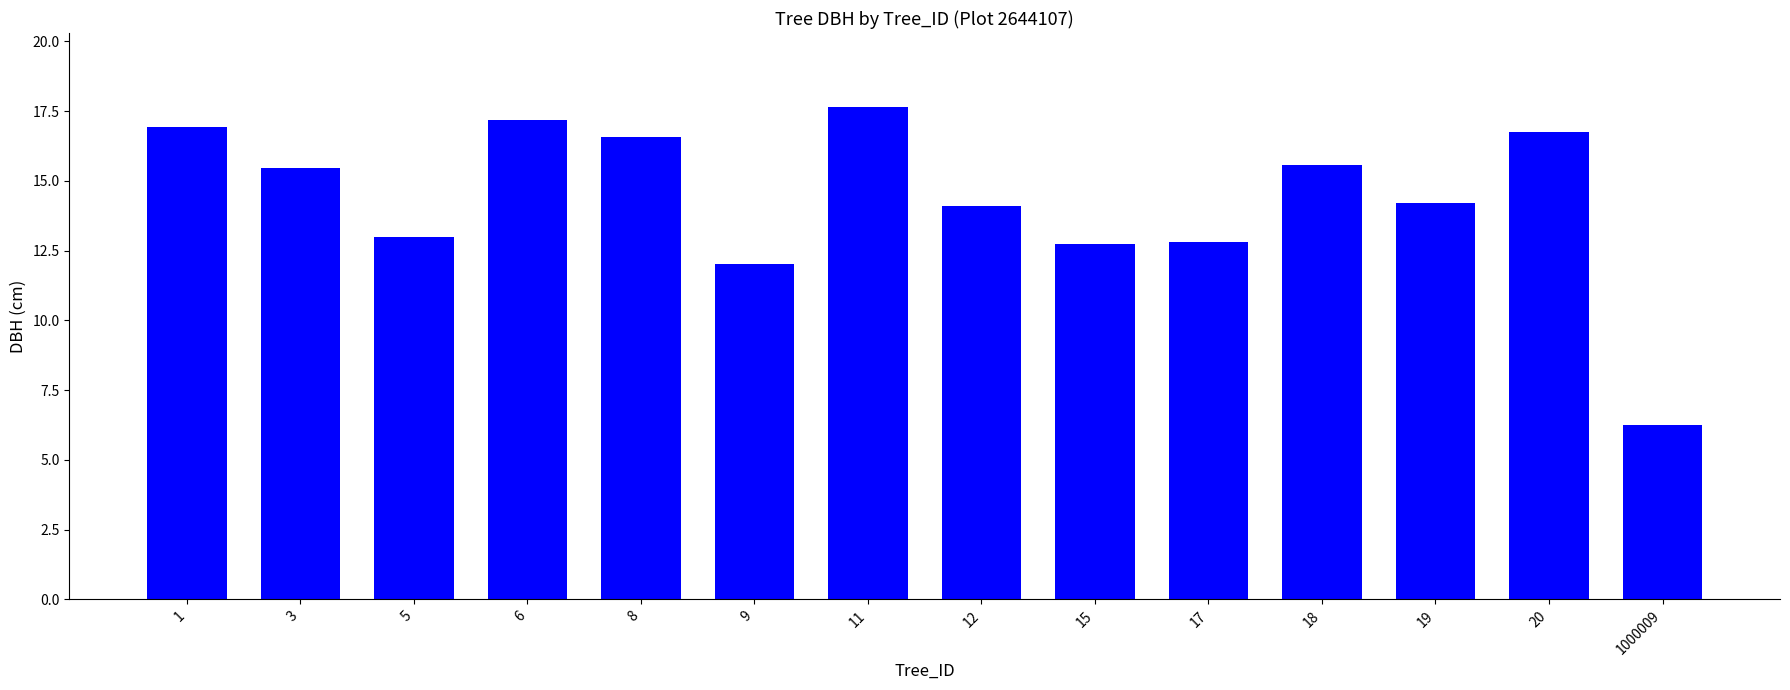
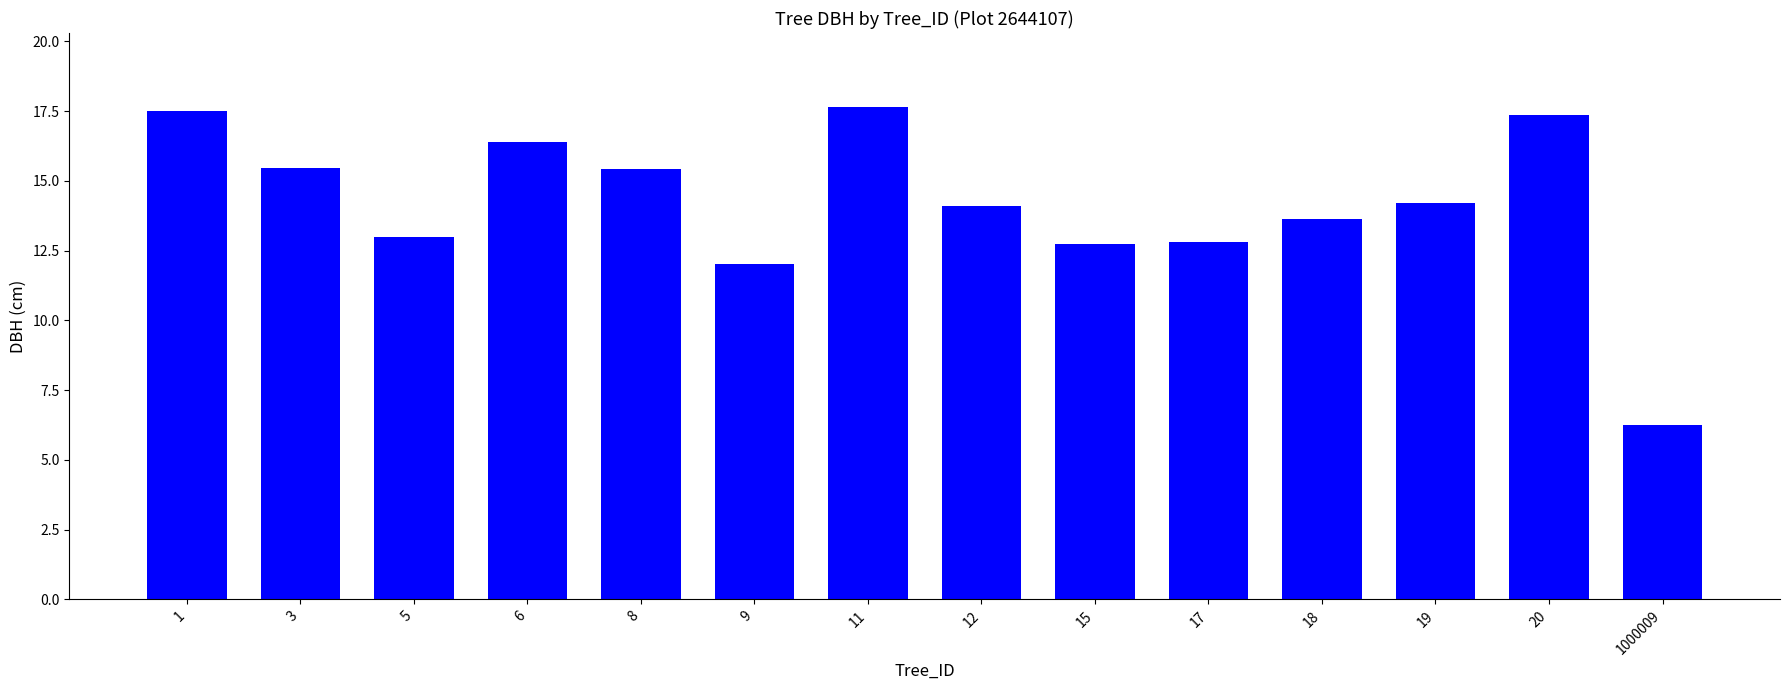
  {
-   "1": 16.9,
+   "1": 17.5,
    "3": 15.5,
    "5": 13.0,
-   "6": 17.2,
-   "8": 16.6,
+   "6": 16.4,
+   "8": 15.4,
    "9": 12.0,
    "11": 17.7,
    "12": 14.1,
    "15": 12.7,
    "17": 12.8,
-   "18": 15.6,
+   "18": 13.7,
    "19": 14.2,
-   "20": 16.8,
+   "20": 17.4,
    "1000009": 6.3
  }
